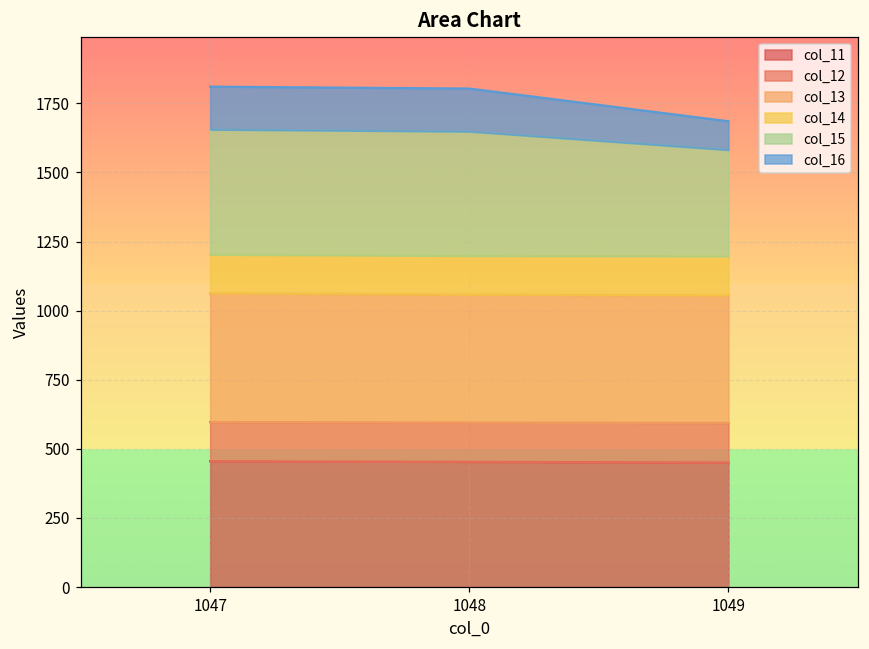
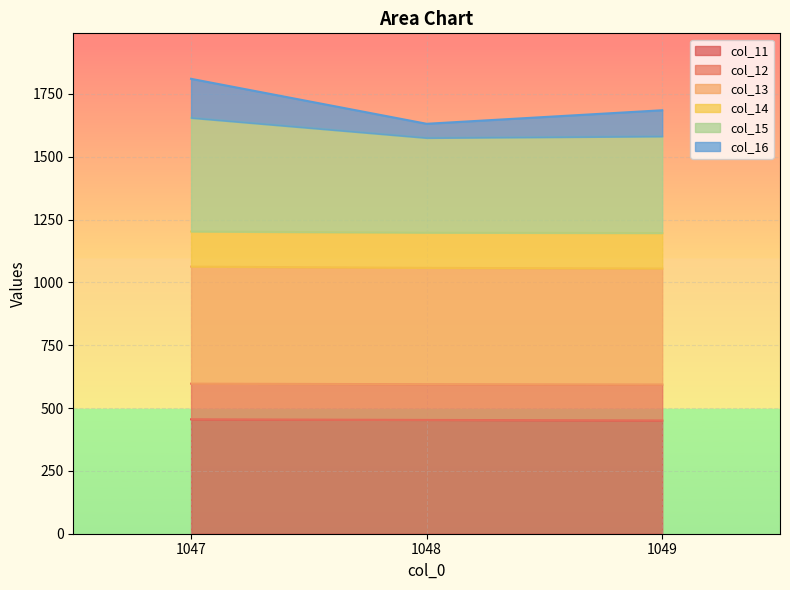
  {
    "col_15": {
      "1047": 450,
-     "1048": 450,
+     "1048": 380,
      "1049": 380
    },
    "col_16": {
      "1047": 160,
-     "1048": 160,
+     "1048": 60,
      "1049": 100
    }
  }
